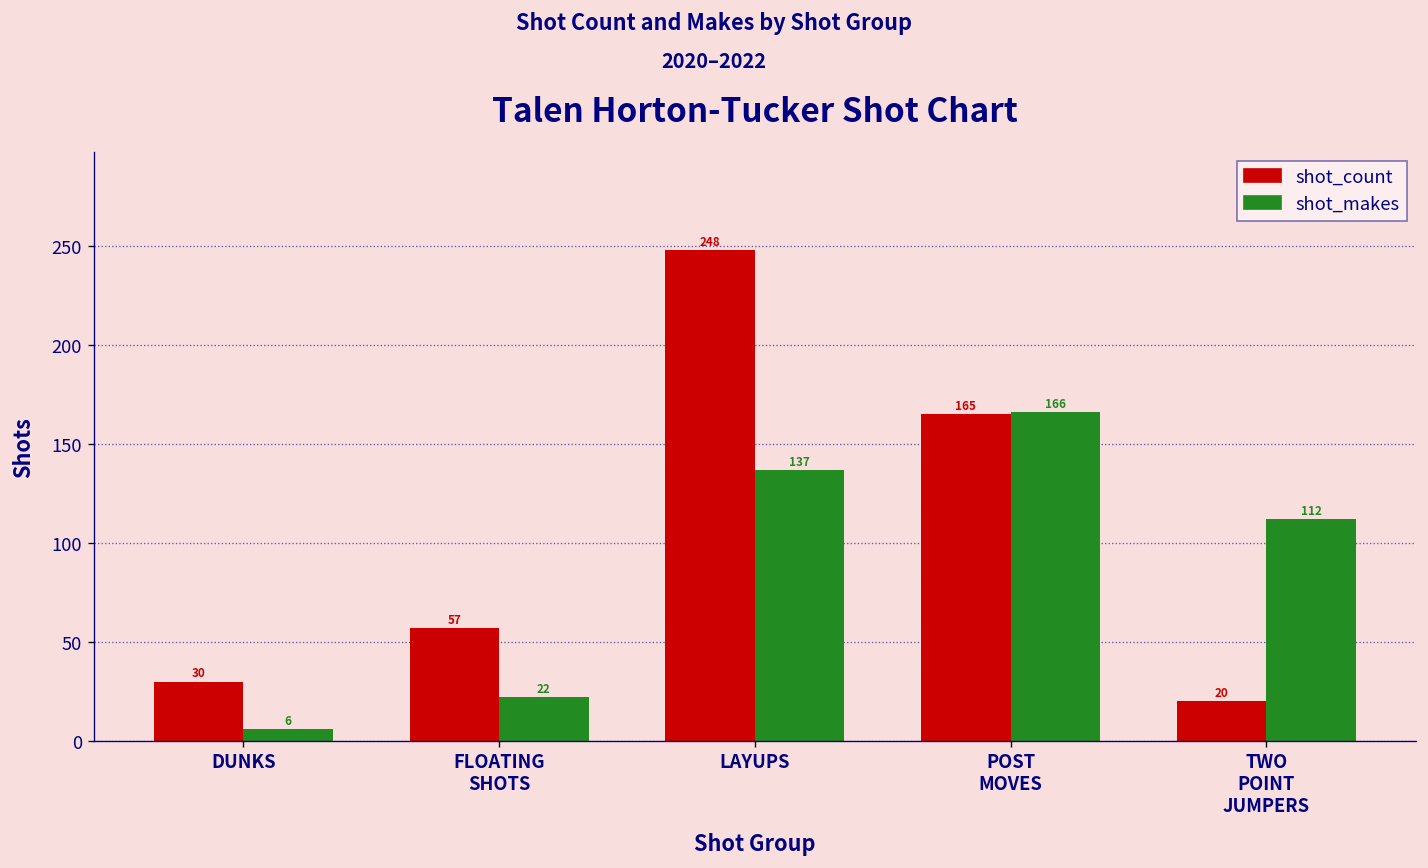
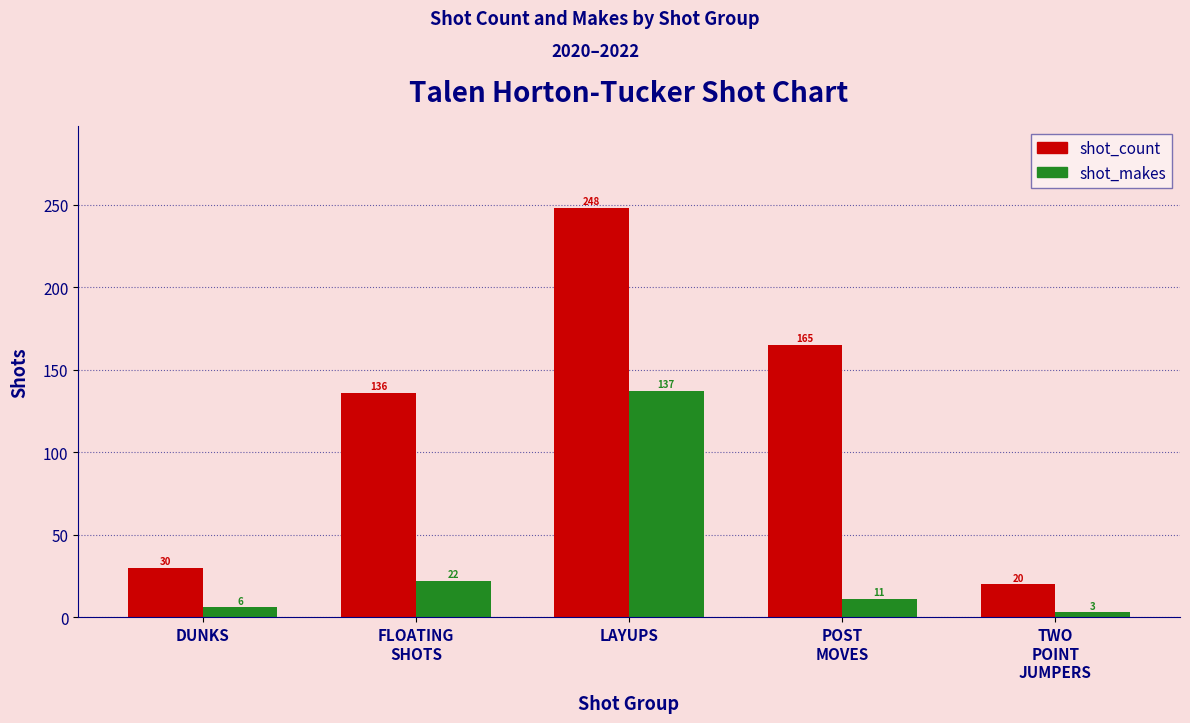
  {
    "shot_count": {
      "DUNKS": 30,
-     "FLOATING SHOTS": 57,
+     "FLOATING SHOTS": 136,
      "LAYUPS": 248,
      "POST MOVES": 165,
      "TWO POINT JUMPERS": 20
    },
    "shot_makes": {
      "DUNKS": 6,
      "FLOATING SHOTS": 22,
      "LAYUPS": 137,
-     "POST MOVES": 166,
-     "TWO POINT JUMPERS": 112
+     "POST MOVES": 11,
+     "TWO POINT JUMPERS": 3
    }
  }
